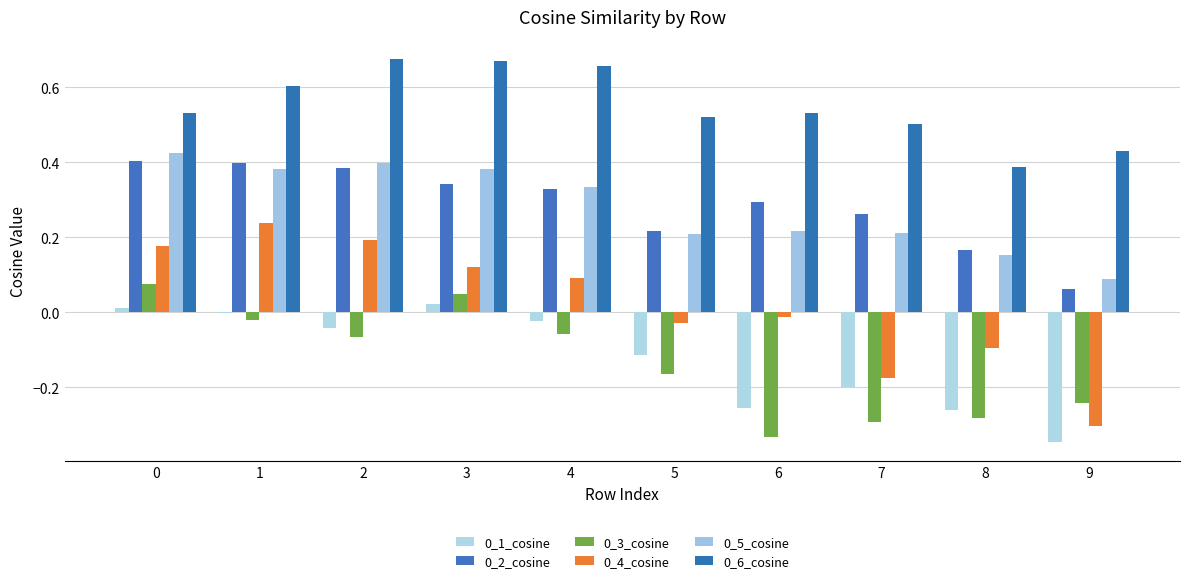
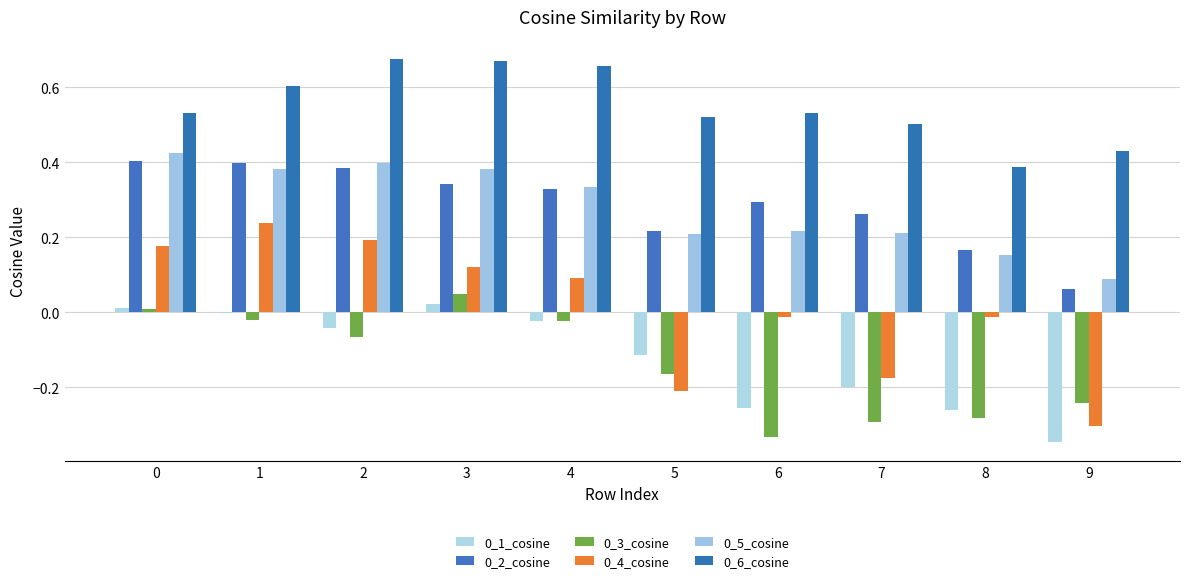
  {
    "0_3_cosine": {
-     "0": 0.08,
+     "0": 0.01,
      "1": -0.02,
      "2": -0.07,
      "3": 0.05,
-     "4": -0.06,
+     "4": -0.02,
      "5": -0.17,
      "6": -0.33,
      "7": -0.29,
      "8": -0.28,
      "9": -0.24
    },
    "0_4_cosine": {
      "0": 0.18,
      "1": 0.24,
      "2": 0.19,
      "3": 0.12,
      "4": 0.09,
-     "5": -0.03,
+     "5": -0.21,
      "6": -0.01,
      "7": -0.18,
-     "8": -0.10,
+     "8": -0.01,
      "9": -0.30
    }
  }
